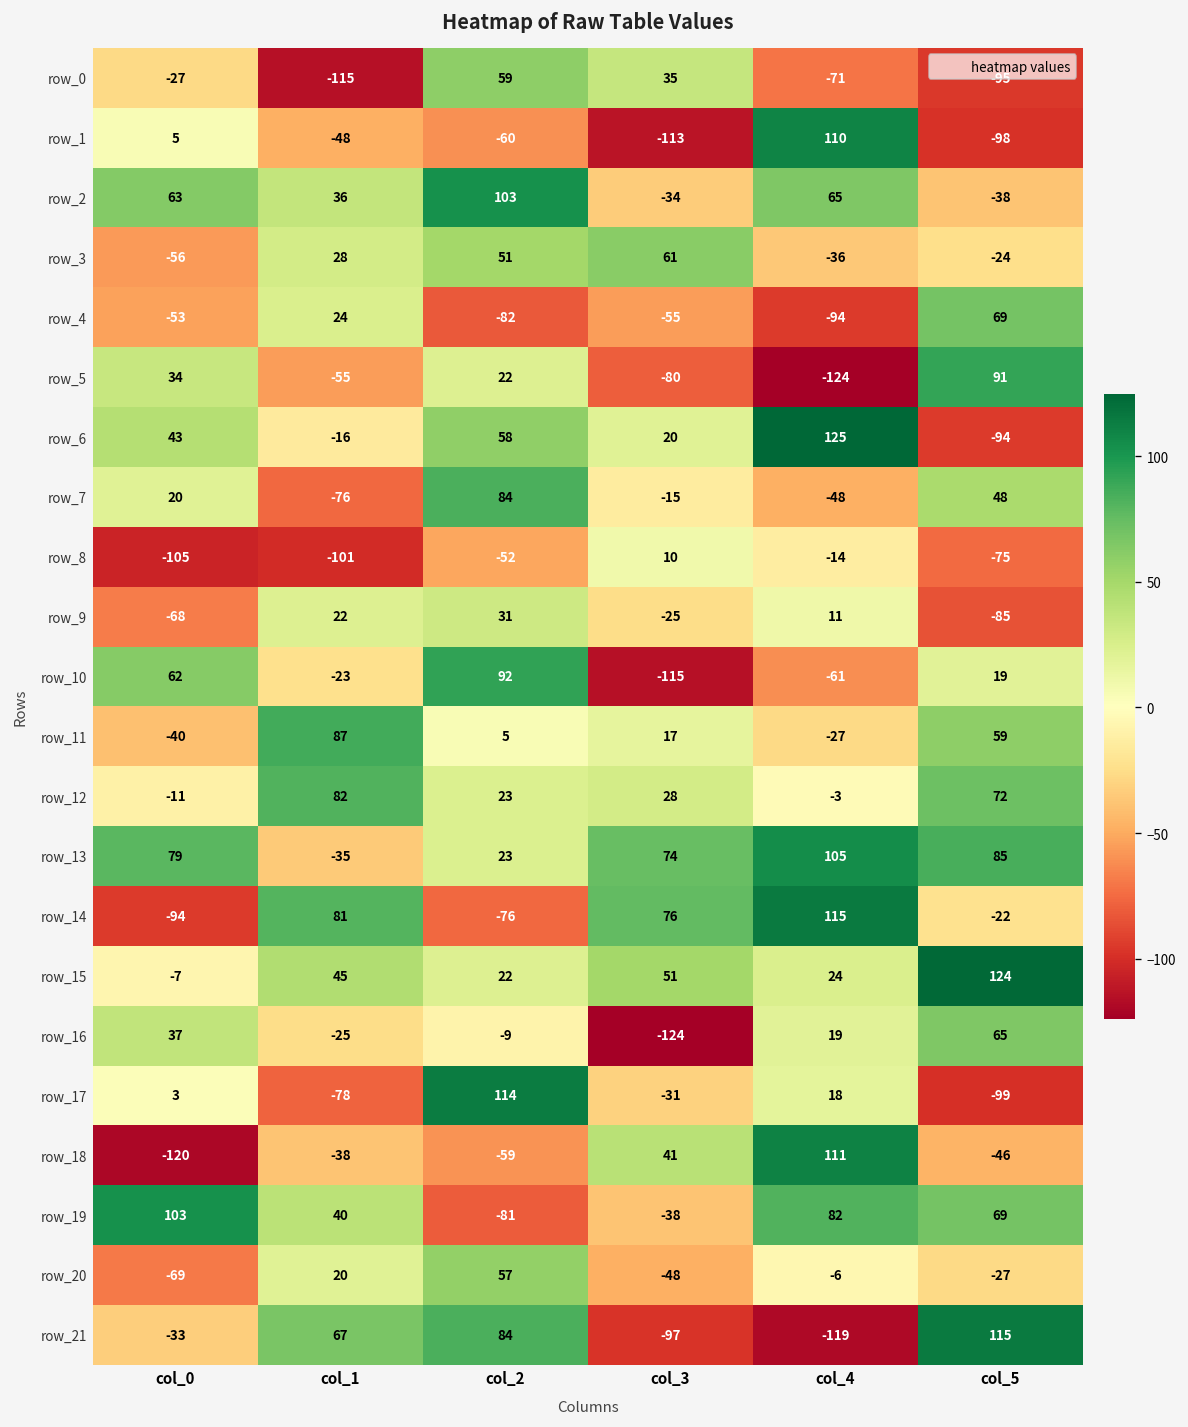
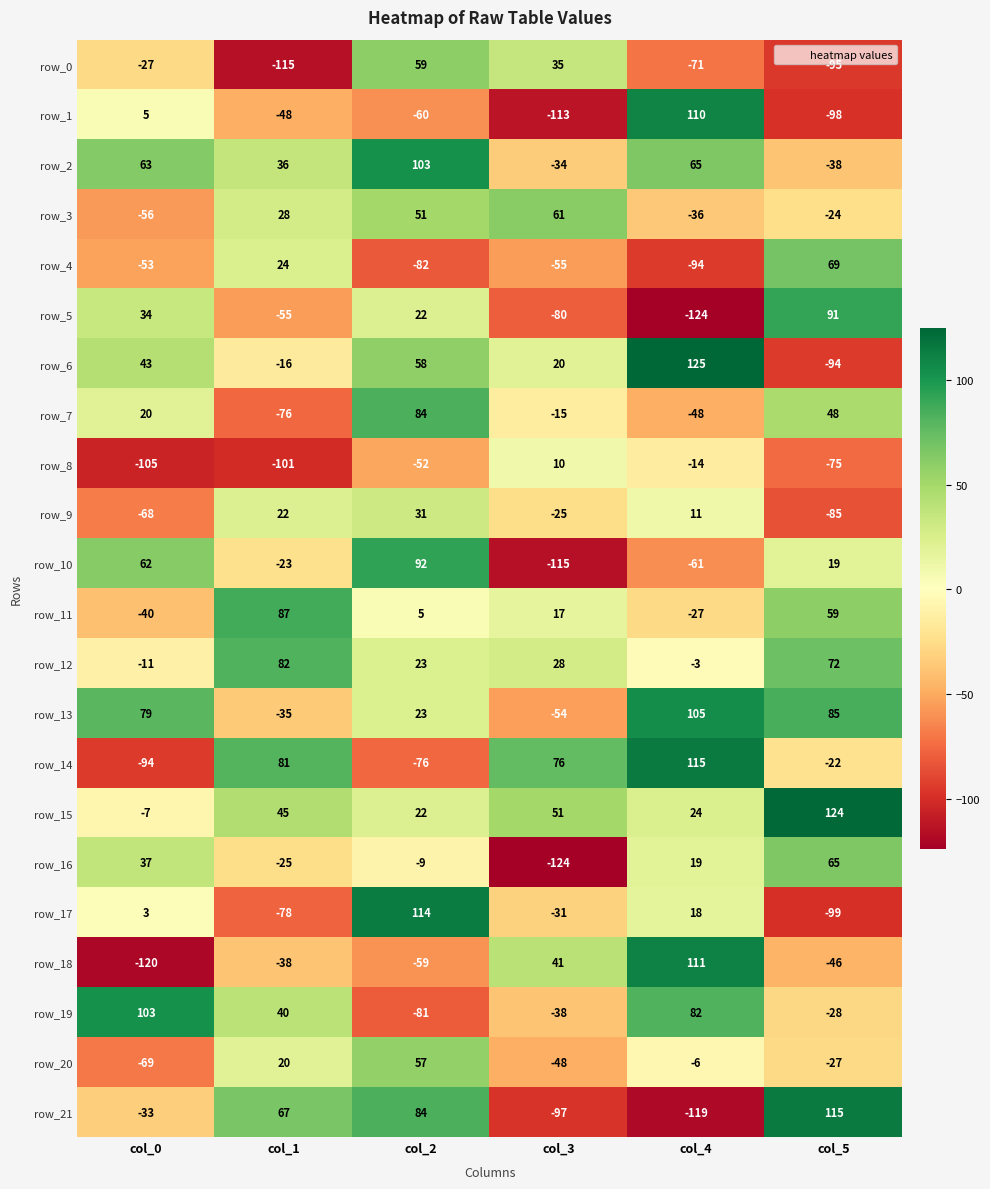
  {
    "row_0": {
      "col_0": -27,
      "col_1": -115,
      "col_2": 59,
      "col_3": 35,
      "col_4": -71
    },
    "row_1": {
      "col_0": 5,
      "col_1": -48,
      "col_2": -60,
      "col_3": -113,
      "col_4": 110,
      "col_5": -98
    },
    "row_2": {
      "col_0": 63,
      "col_1": 36,
      "col_2": 103,
      "col_3": -34,
      "col_4": 65,
      "col_5": -38
    },
    "row_3": {
      "col_0": -56,
      "col_1": 28,
      "col_2": 51,
      "col_3": 61,
      "col_4": -36,
      "col_5": -24
    },
    "row_4": {
      "col_0": -53,
      "col_1": 24,
      "col_2": -82,
      "col_3": -55,
      "col_4": -94,
      "col_5": 69
    },
    "row_5": {
      "col_0": 34,
      "col_1": -55,
      "col_2": 22,
      "col_3": -80,
      "col_4": -124,
      "col_5": 91
    },
    "row_6": {
      "col_0": 43,
      "col_1": -16,
      "col_2": 58,
      "col_3": 20,
      "col_4": 125,
      "col_5": -94
    },
    "row_7": {
      "col_0": 20,
      "col_1": -76,
      "col_2": 84,
      "col_3": -15,
      "col_4": -48,
      "col_5": 48
    },
    "row_8": {
      "col_0": -105,
      "col_1": -101,
      "col_2": -52,
      "col_3": 10,
      "col_4": -14,
      "col_5": -75
    },
    "row_9": {
      "col_0": -68,
      "col_1": 22,
      "col_2": 31,
      "col_3": -25,
      "col_4": 11,
      "col_5": -85
    },
    "row_10": {
      "col_0": 62,
      "col_1": -23,
      "col_2": 92,
      "col_3": -115,
      "col_4": -61,
      "col_5": 19
    },
    "row_11": {
      "col_0": -40,
      "col_1": 87,
      "col_2": 5,
      "col_3": 17,
      "col_4": -27,
      "col_5": 59
    },
    "row_12": {
      "col_0": -11,
      "col_1": 82,
      "col_2": 23,
      "col_3": 28,
      "col_4": -3,
      "col_5": 72
    },
    "row_13": {
      "col_0": 79,
      "col_1": -35,
      "col_2": 23,
-     "col_3": 74,
+     "col_3": -54,
      "col_4": 105,
      "col_5": 85
    },
    "row_14": {
      "col_0": -94,
      "col_1": 81,
      "col_2": -76,
      "col_3": 76,
      "col_4": 115,
      "col_5": -22
    },
    "row_15": {
      "col_0": -7,
      "col_1": 45,
      "col_2": 22,
      "col_3": 51,
      "col_4": 24,
      "col_5": 124
    },
    "row_16": {
      "col_0": 37,
      "col_1": -25,
      "col_2": -9,
      "col_3": -124,
      "col_4": 19,
      "col_5": 65
    },
    "row_17": {
      "col_0": 3,
      "col_1": -78,
      "col_2": 114,
      "col_3": -31,
      "col_4": 18,
      "col_5": -99
    },
    "row_18": {
      "col_0": -120,
      "col_1": -38,
      "col_2": -59,
      "col_3": 41,
      "col_4": 111,
      "col_5": -46
    },
    "row_19": {
      "col_0": 103,
      "col_1": 40,
      "col_2": -81,
      "col_3": -38,
      "col_4": 82,
-     "col_5": 69
+     "col_5": -28
    },
    "row_20": {
      "col_0": -69,
      "col_1": 20,
      "col_2": 57,
      "col_3": -48,
      "col_4": -6,
      "col_5": -27
    },
    "row_21": {
      "col_0": -33,
      "col_1": 67,
      "col_2": 84,
      "col_3": -97,
      "col_4": -119,
      "col_5": 115
    }
  }
